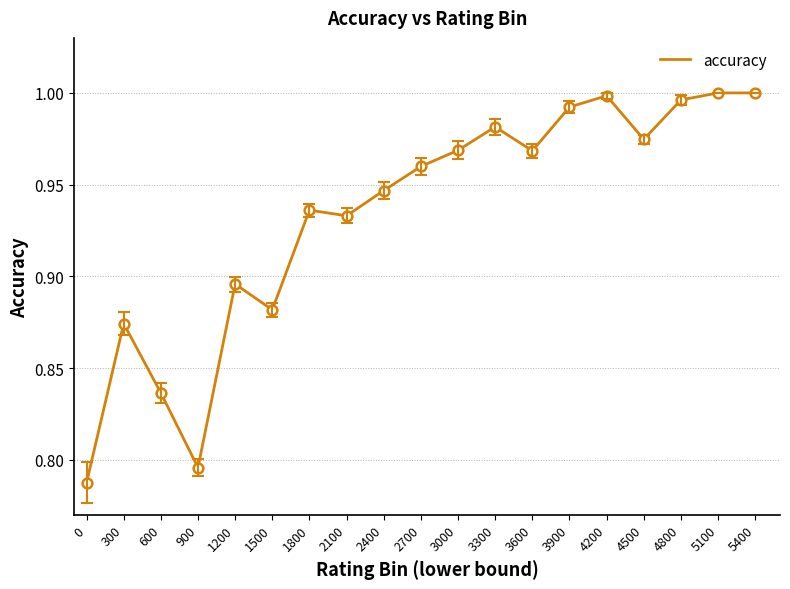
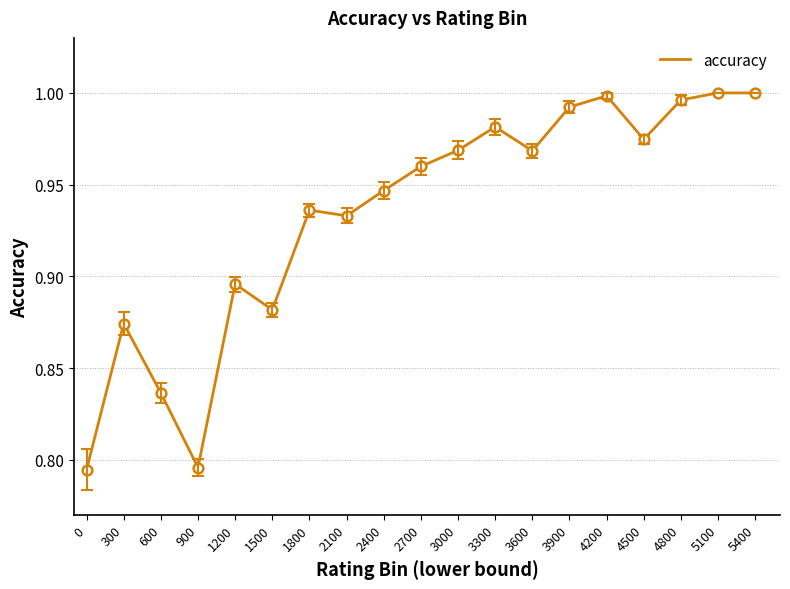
  {
    "accuracy": {
-     "0": 0.787,
+     "0": 0.795,
      "300": 0.874,
      "600": 0.836,
      "900": 0.796,
      "1200": 0.896,
      "1500": 0.882,
      "1800": 0.936,
      "2100": 0.933,
      "2400": 0.947,
      "2700": 0.960,
      "3000": 0.969,
      "3300": 0.981,
      "3600": 0.968,
      "3900": 0.992,
      "4200": 0.998,
      "4500": 0.975,
      "4800": 0.996
    }
  }
